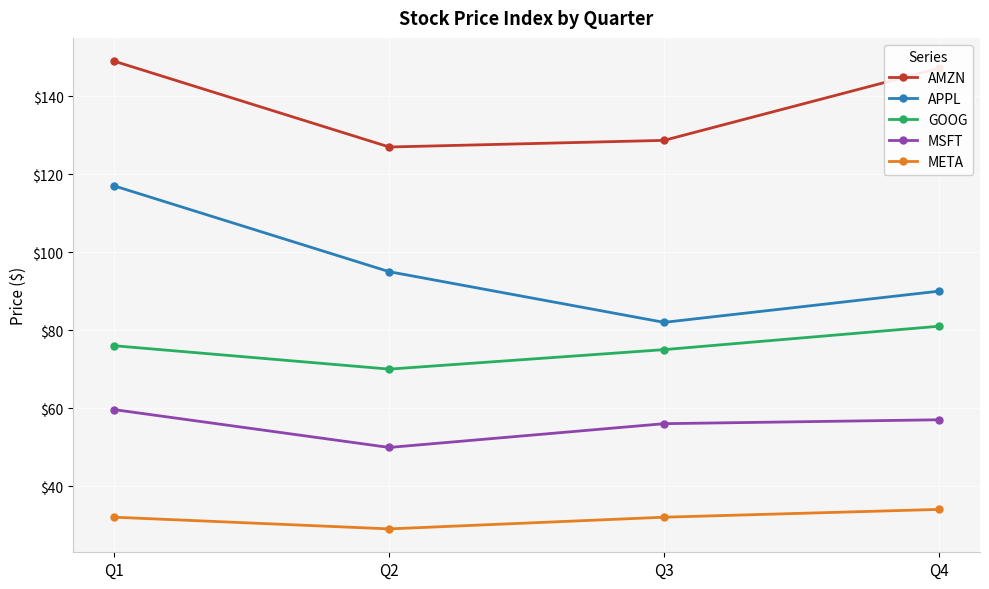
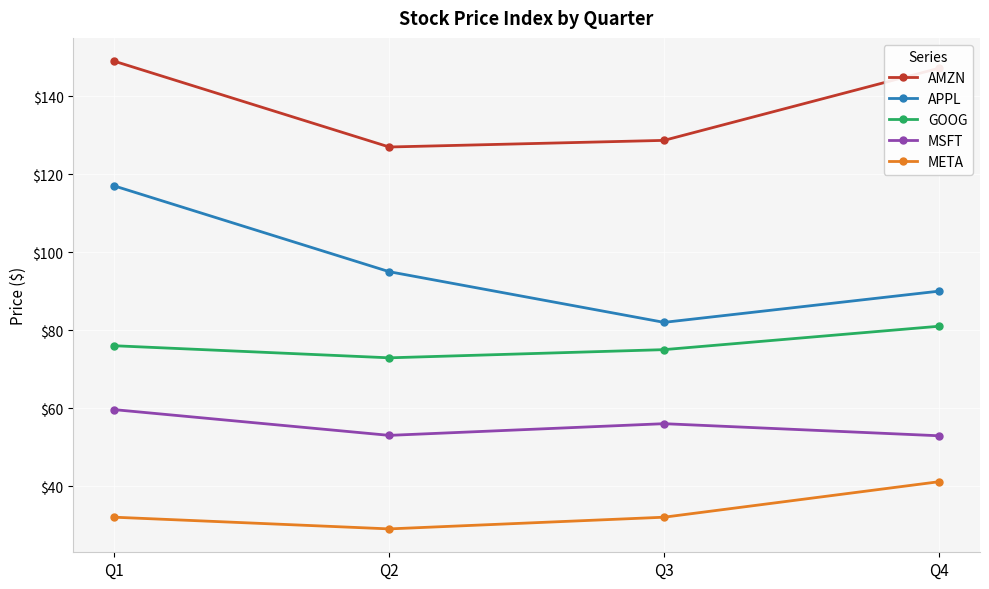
  {
    "AMZN": {
      "Q1": "$149",
      "Q2": "$127",
      "Q3": "$129"
    },
    "APPL": {
      "Q1": "$117",
      "Q2": "$95",
      "Q3": "$82",
      "Q4": "$90"
    },
    "GOOG": {
      "Q1": "$76",
-     "Q2": "$70",
+     "Q2": "$73",
      "Q3": "$75",
      "Q4": "$81"
    },
    "MSFT": {
      "Q1": "$60",
-     "Q2": "$50",
+     "Q2": "$53",
      "Q3": "$56",
-     "Q4": "$57"
+     "Q4": "$53"
    },
    "META": {
      "Q1": "$32",
      "Q2": "$29",
      "Q3": "$32",
-     "Q4": "$34"
+     "Q4": "$41"
    }
  }
